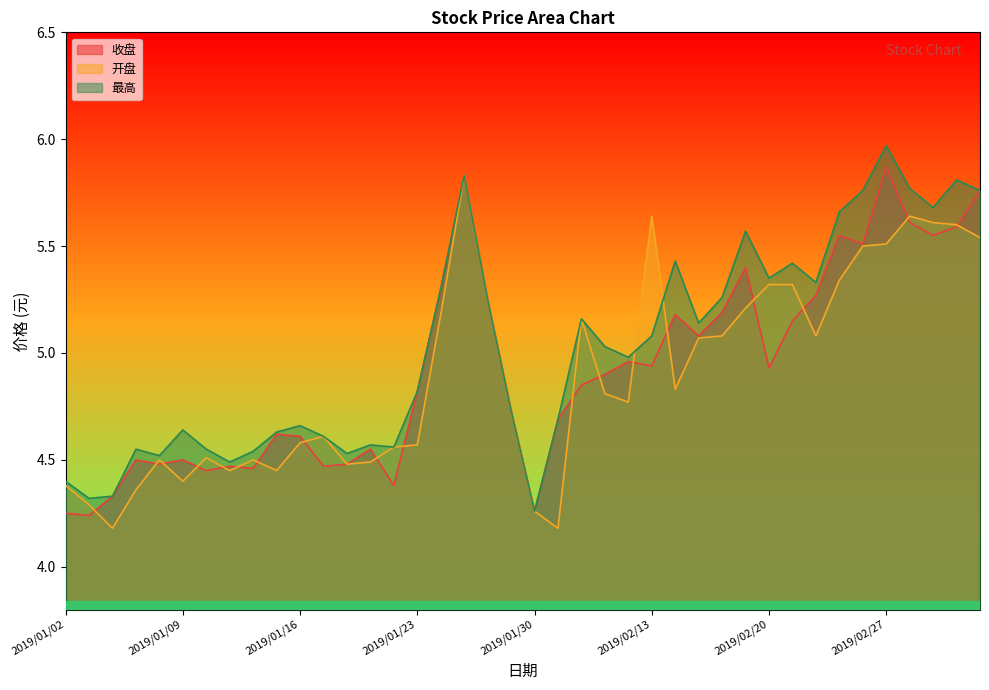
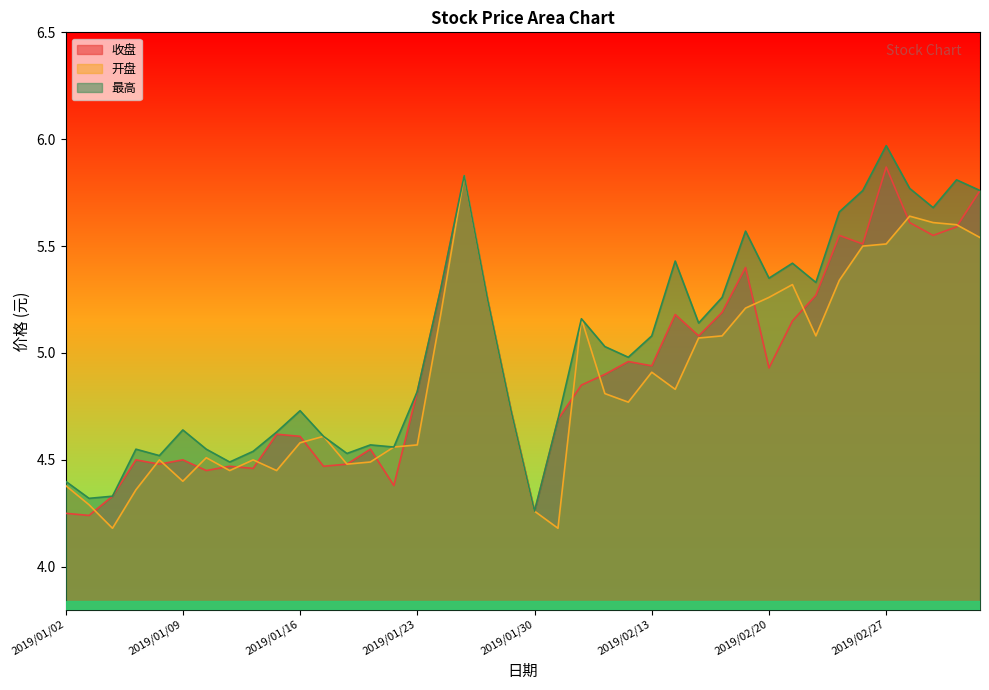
  {
    "收盘": {
      "2019/01/02": 4.25,
      "2019/01/09": 4.50,
      "2019/01/16": 4.61,
      "2019/02/13": 4.94,
      "2019/02/20": 4.93,
      "2019/02/27": 5.87
    },
    "开盘": {
      "2019/01/02": 4.38,
      "2019/01/09": 4.40,
      "2019/01/16": 4.58,
      "2019/01/23": 4.57,
-     "2019/02/13": 5.64,
-     "2019/02/20": 5.32,
+     "2019/02/13": 4.91,
+     "2019/02/20": 5.26,
      "2019/02/27": 5.51
    },
    "最高": {
      "2019/01/02": 4.40,
      "2019/01/09": 4.64,
-     "2019/01/16": 4.66,
+     "2019/01/16": 4.73,
      "2019/02/13": 5.08,
      "2019/02/20": 5.35,
      "2019/02/27": 5.97
    }
  }
